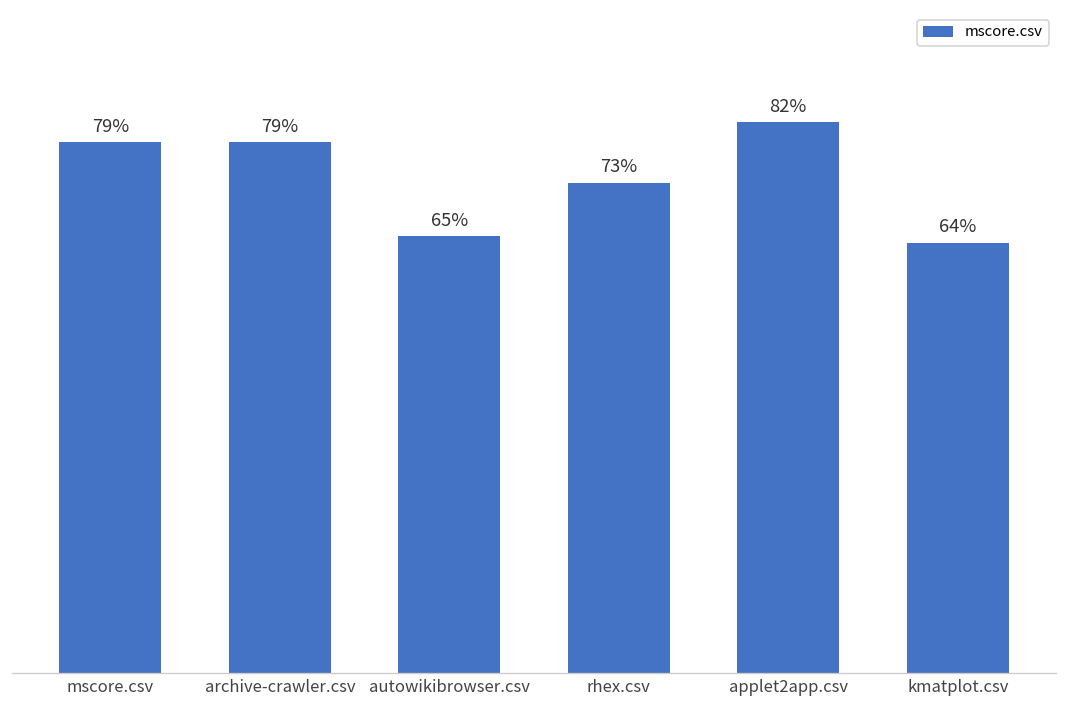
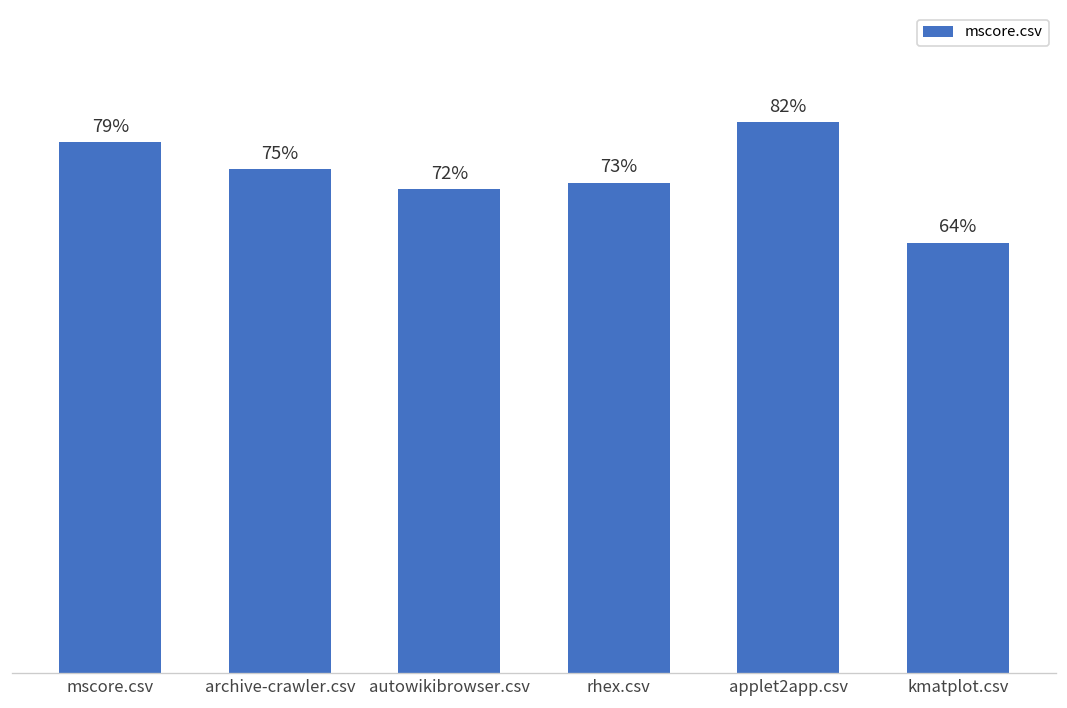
  {
    "mscore.csv": "79%",
-   "archive-crawler.csv": "79%",
-   "autowikibrowser.csv": "65%",
+   "archive-crawler.csv": "75%",
+   "autowikibrowser.csv": "72%",
    "rhex.csv": "73%",
    "applet2app.csv": "82%",
    "kmatplot.csv": "64%"
  }
